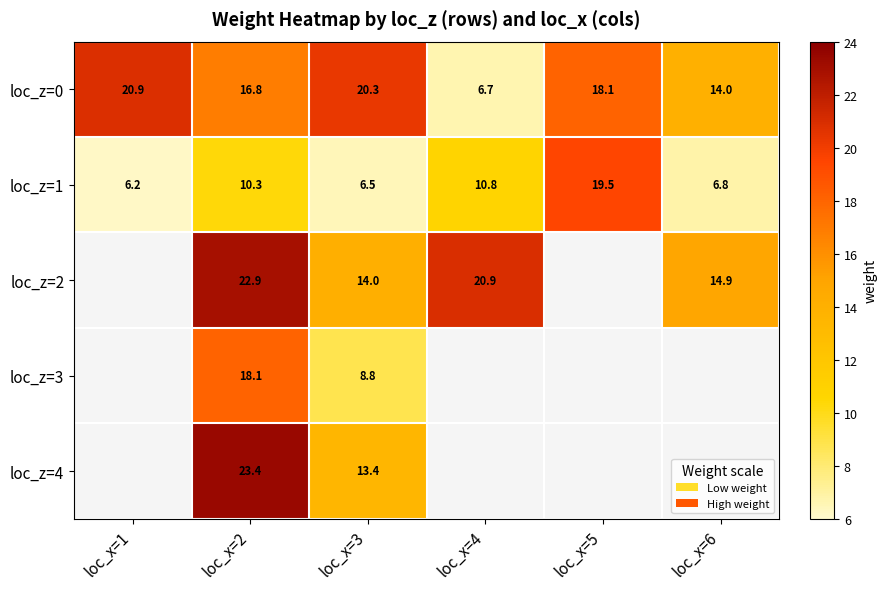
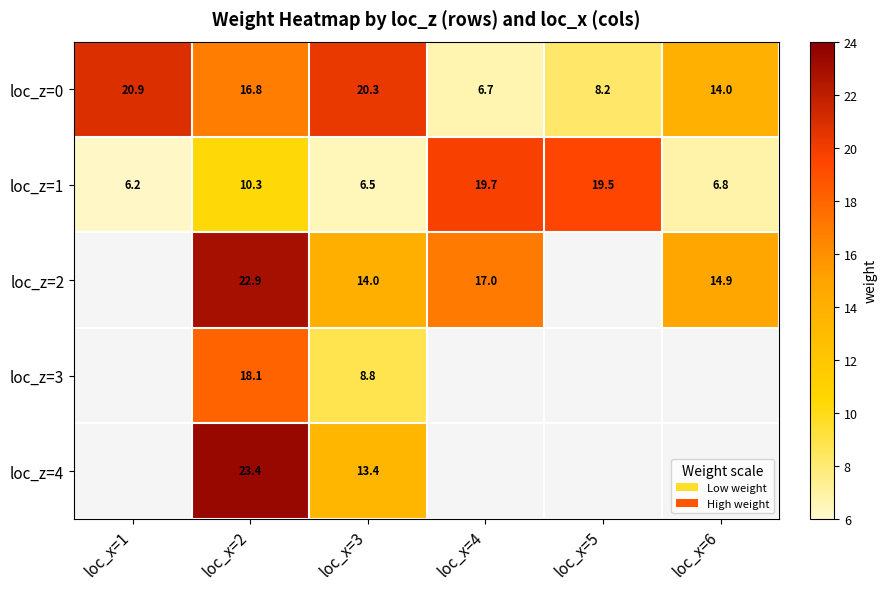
  {
    "loc_z=0": {
      "loc_x=1": 20.9,
      "loc_x=2": 16.8,
      "loc_x=3": 20.3,
      "loc_x=4": 6.7,
-     "loc_x=5": 18.1,
+     "loc_x=5": 8.2,
      "loc_x=6": 14.0
    },
    "loc_z=1": {
      "loc_x=1": 6.2,
      "loc_x=2": 10.3,
      "loc_x=3": 6.5,
-     "loc_x=4": 10.8,
+     "loc_x=4": 19.7,
      "loc_x=5": 19.5,
      "loc_x=6": 6.8
    },
    "loc_z=2": {
      "loc_x=2": 22.9,
      "loc_x=3": 14.0,
-     "loc_x=4": 20.9,
+     "loc_x=4": 17.0,
      "loc_x=6": 14.9
    },
    "loc_z=3": {
      "loc_x=2": 18.1,
      "loc_x=3": 8.8
    },
    "loc_z=4": {
      "loc_x=2": 23.4,
      "loc_x=3": 13.4
    }
  }
